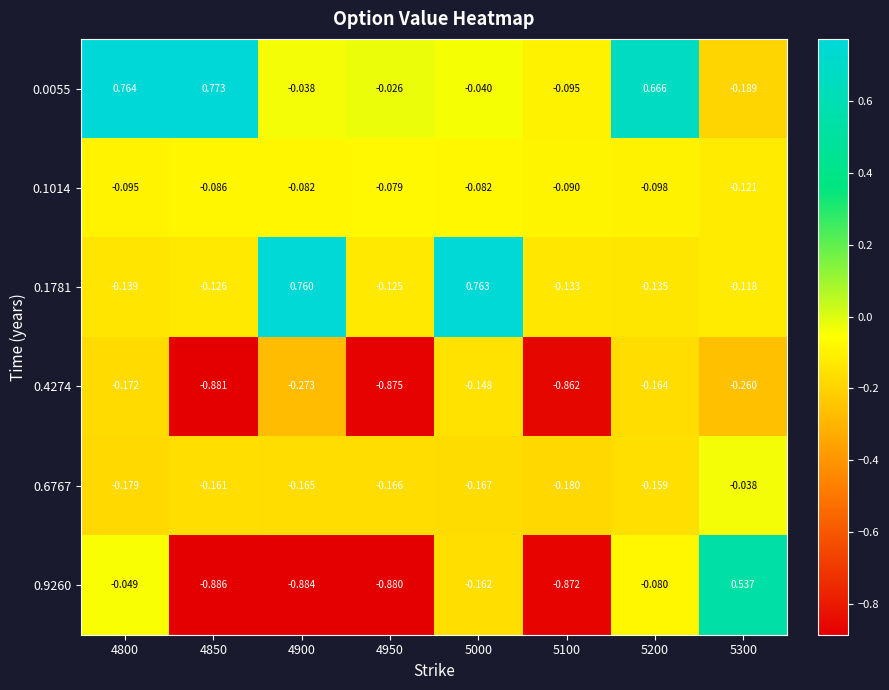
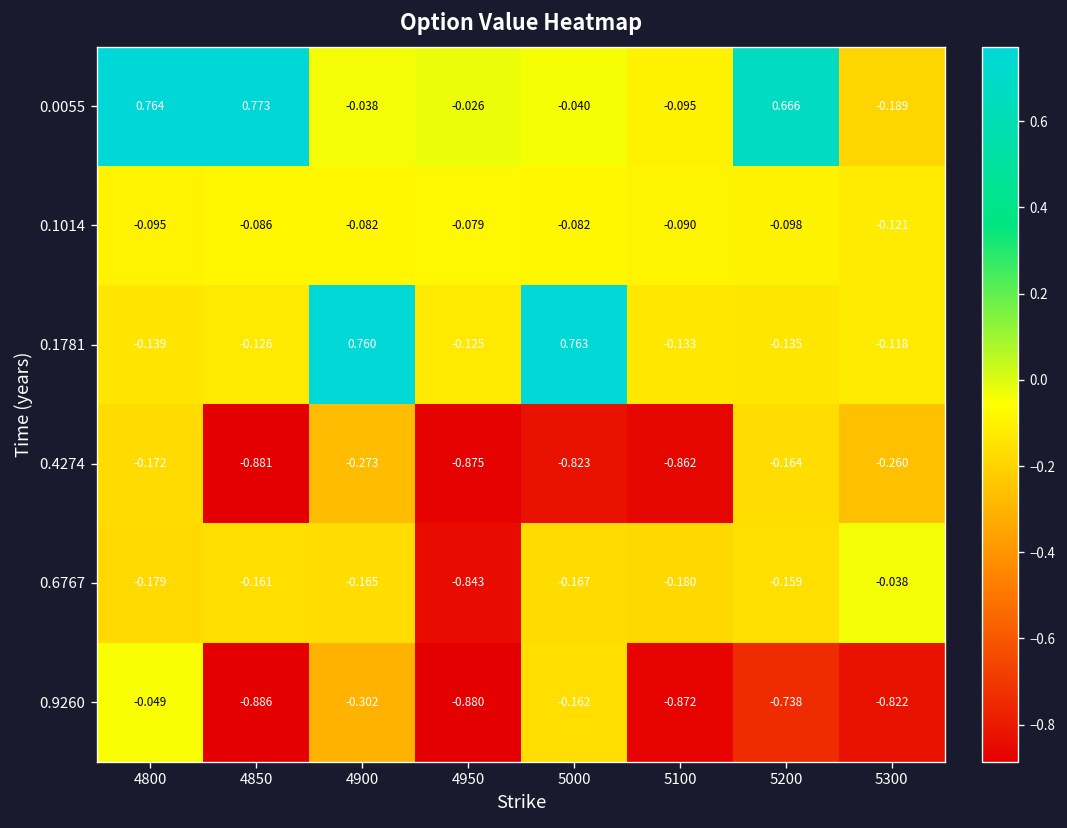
  {
    "0.0055": {
      "4800": 0.764,
      "4850": 0.773,
      "4900": -0.038,
      "4950": -0.026,
      "5000": -0.040,
      "5100": -0.095,
      "5200": 0.666,
      "5300": -0.189
    },
    "0.1014": {
      "4800": -0.095,
      "4850": -0.086,
      "4900": -0.082,
      "4950": -0.079,
      "5000": -0.082,
      "5100": -0.090,
      "5200": -0.098,
      "5300": -0.121
    },
    "0.1781": {
      "4800": -0.139,
      "4850": -0.126,
      "4900": 0.760,
      "4950": -0.125,
      "5000": 0.763,
      "5100": -0.133,
      "5200": -0.135,
      "5300": -0.118
    },
    "0.4274": {
      "4800": -0.172,
      "4850": -0.881,
      "4900": -0.273,
      "4950": -0.875,
-     "5000": -0.148,
+     "5000": -0.823,
      "5100": -0.862,
      "5200": -0.164,
      "5300": -0.260
    },
    "0.6767": {
      "4800": -0.179,
      "4850": -0.161,
      "4900": -0.165,
-     "4950": -0.166,
+     "4950": -0.843,
      "5000": -0.167,
      "5100": -0.180,
      "5200": -0.159,
      "5300": -0.038
    },
    "0.9260": {
      "4800": -0.049,
      "4850": -0.886,
-     "4900": -0.884,
+     "4900": -0.302,
      "4950": -0.880,
      "5000": -0.162,
      "5100": -0.872,
-     "5200": -0.080,
-     "5300": 0.537
+     "5200": -0.738,
+     "5300": -0.822
    }
  }
